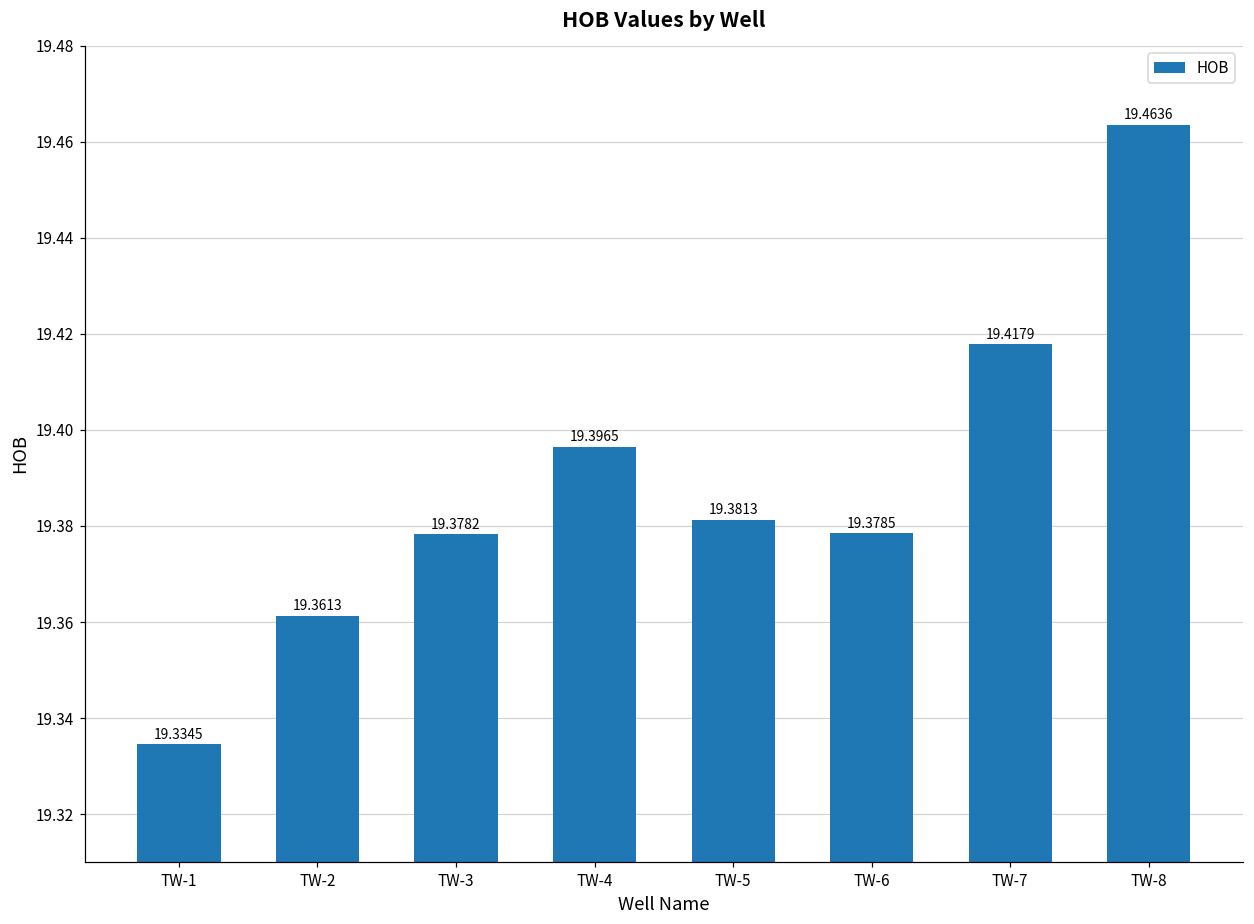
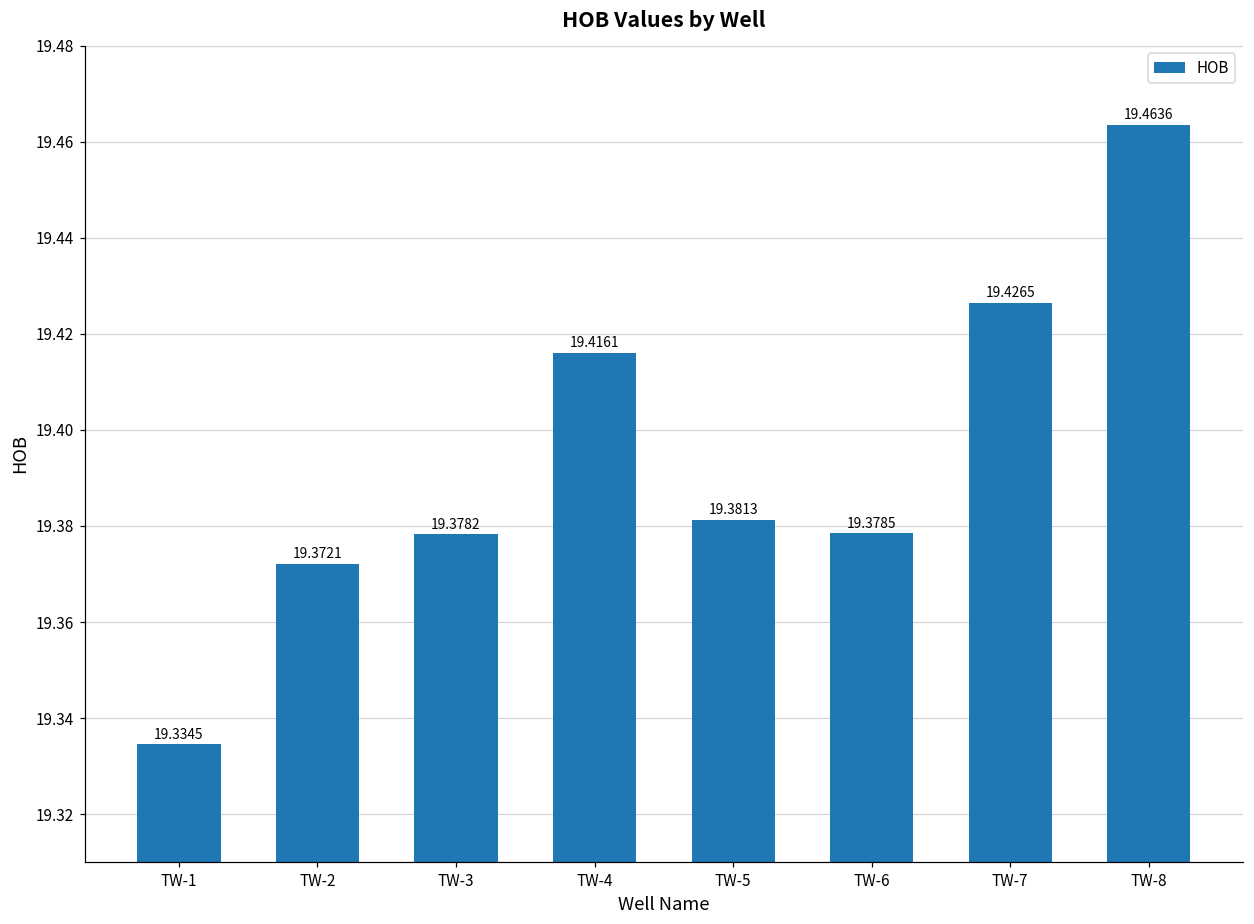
  {
    "TW-1": 19.3345,
-   "TW-2": 19.3613,
+   "TW-2": 19.3721,
    "TW-3": 19.3782,
-   "TW-4": 19.3965,
+   "TW-4": 19.4161,
    "TW-5": 19.3813,
    "TW-6": 19.3785,
-   "TW-7": 19.4179,
+   "TW-7": 19.4265,
    "TW-8": 19.4636
  }
